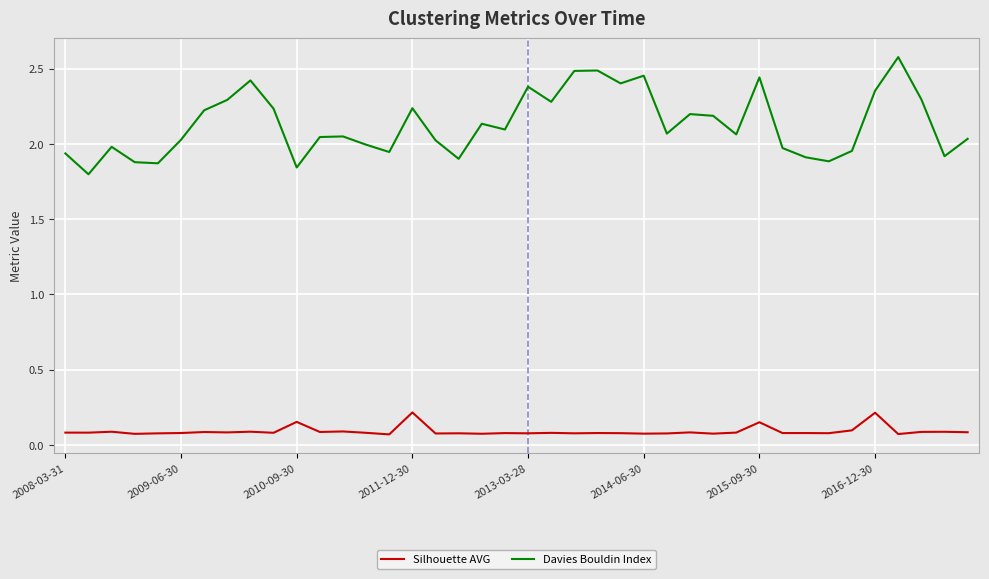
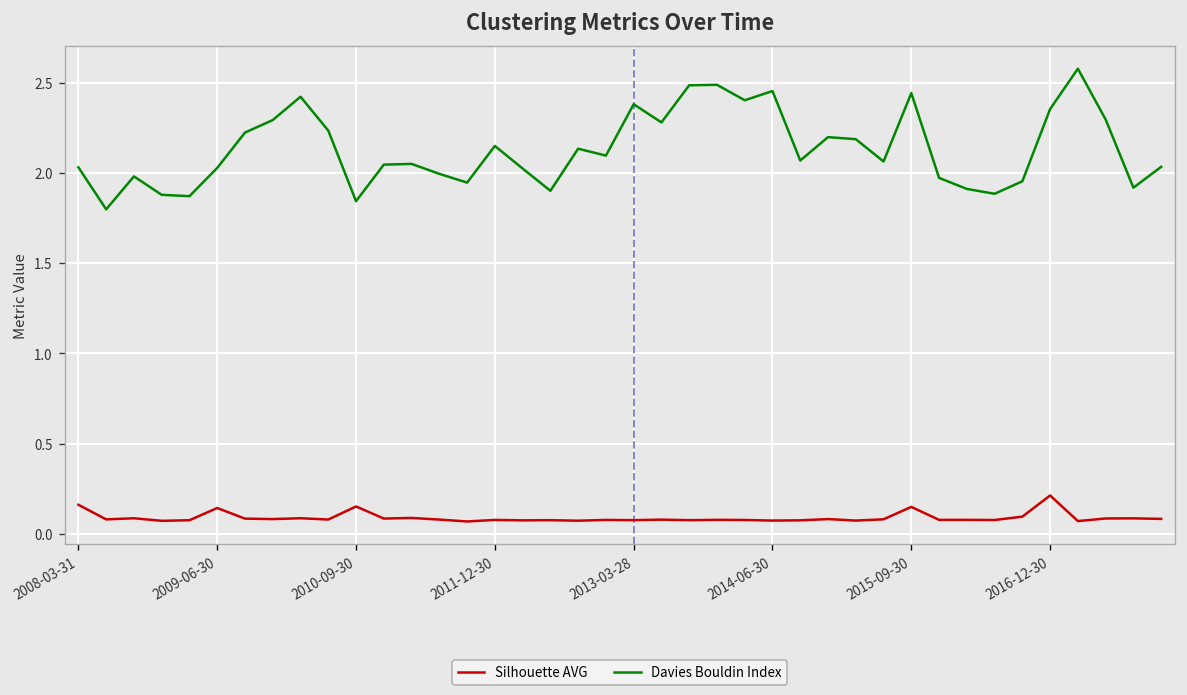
  {
    "Silhouette AVG": {
-     "2008-03-31": 0.08,
-     "2009-06-30": 0.08,
+     "2008-03-31": 0.16,
+     "2009-06-30": 0.14,
      "2010-09-30": 0.15,
-     "2011-12-30": 0.22,
+     "2011-12-30": 0.08,
      "2013-03-28": 0.08,
      "2014-06-30": 0.07,
      "2015-09-30": 0.15,
      "2016-12-30": 0.21
    },
    "Davies Bouldin Index": {
-     "2008-03-31": 1.94,
+     "2008-03-31": 2.03,
      "2009-06-30": 2.03,
      "2010-09-30": 1.84,
-     "2011-12-30": 2.24,
+     "2011-12-30": 2.15,
      "2013-03-28": 2.38,
      "2014-06-30": 2.45,
      "2015-09-30": 2.44,
      "2016-12-30": 2.35
    }
  }
